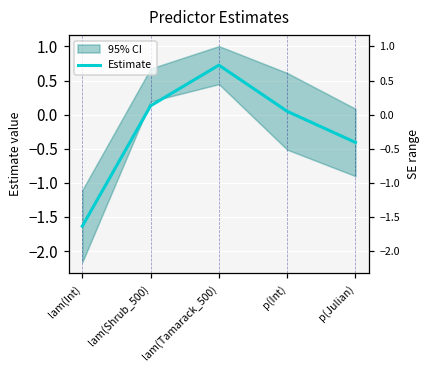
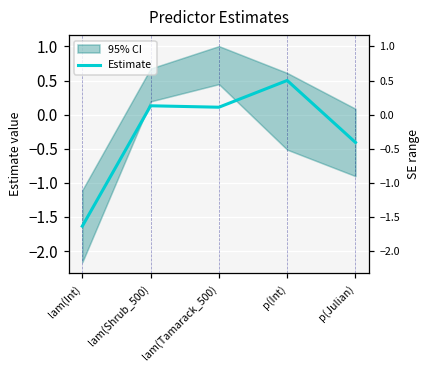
  {
    "Estimate": {
      "lam(Int)": -1.6,
      "lam(Shrub_500)": 0.1,
-     "lam(Tamarack_500)": 0.7,
-     "p(Int)": 0.0,
+     "lam(Tamarack_500)": 0.1,
+     "p(Int)": 0.5,
      "p(Julian)": -0.4
    }
  }
